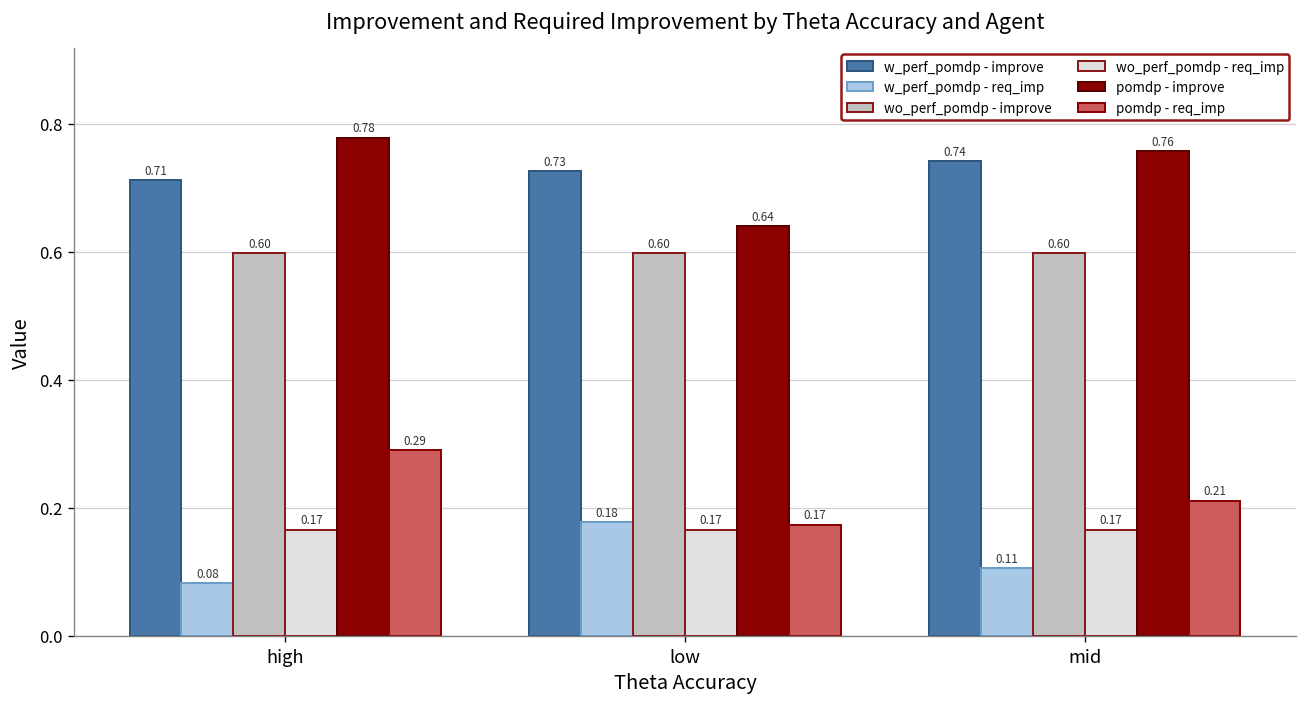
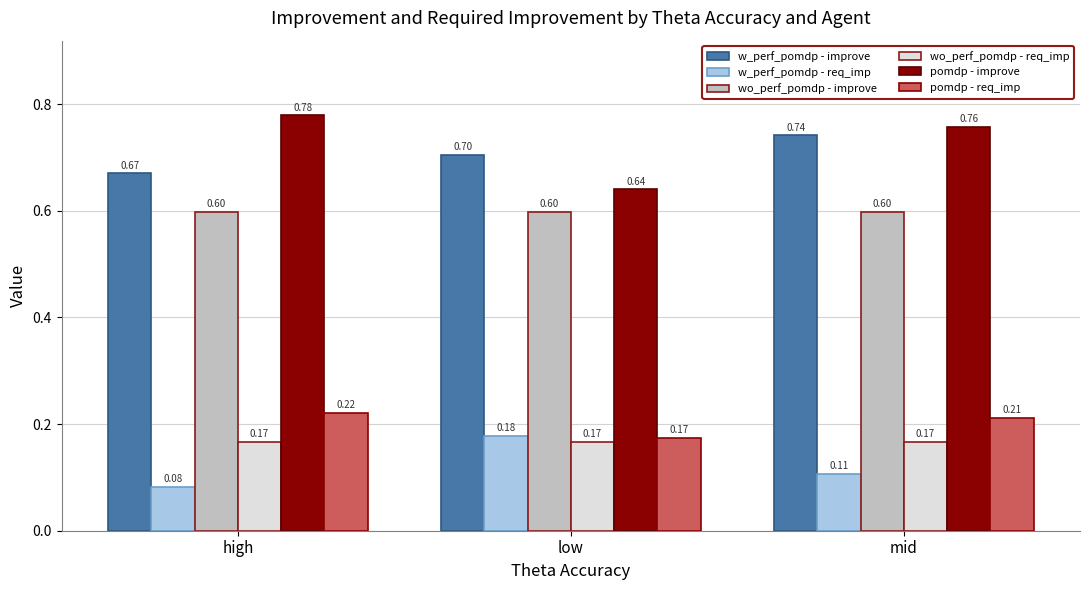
  {
    "w_perf_pomdp - improve": {
-     "high": 0.71,
-     "low": 0.73,
+     "high": 0.67,
+     "low": 0.70,
      "mid": 0.74
    },
    "pomdp - improve": {
      "high": 0.78,
      "low": 0.64,
      "mid": 0.76
    },
    "pomdp - req_imp": {
-     "high": 0.29,
+     "high": 0.22,
      "low": 0.17,
      "mid": 0.21
    }
  }
